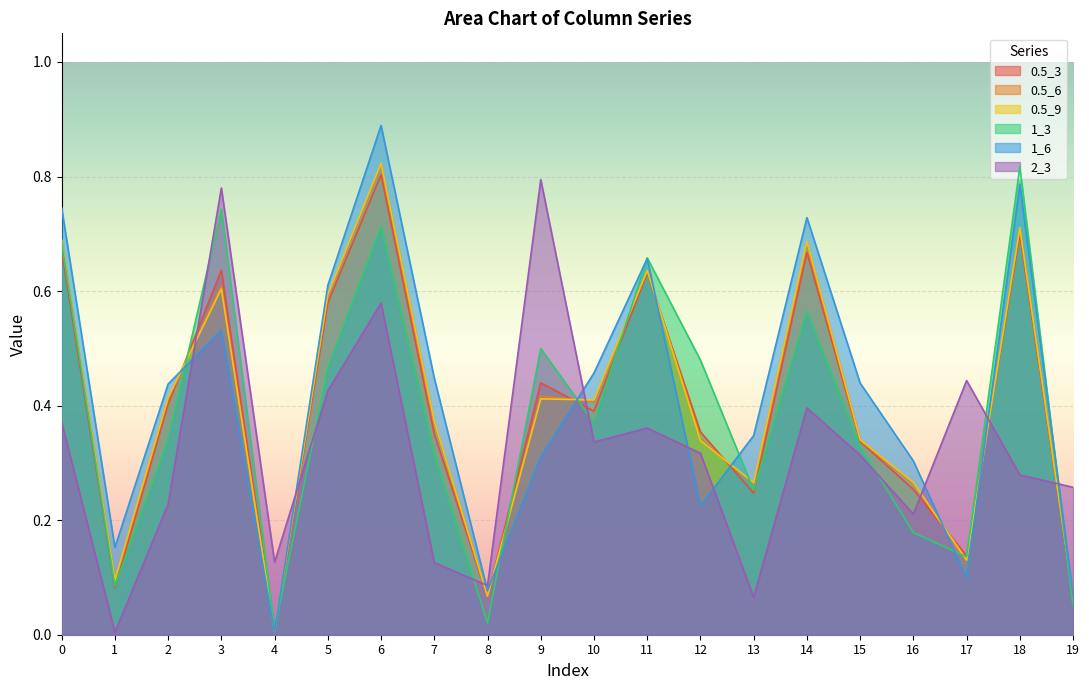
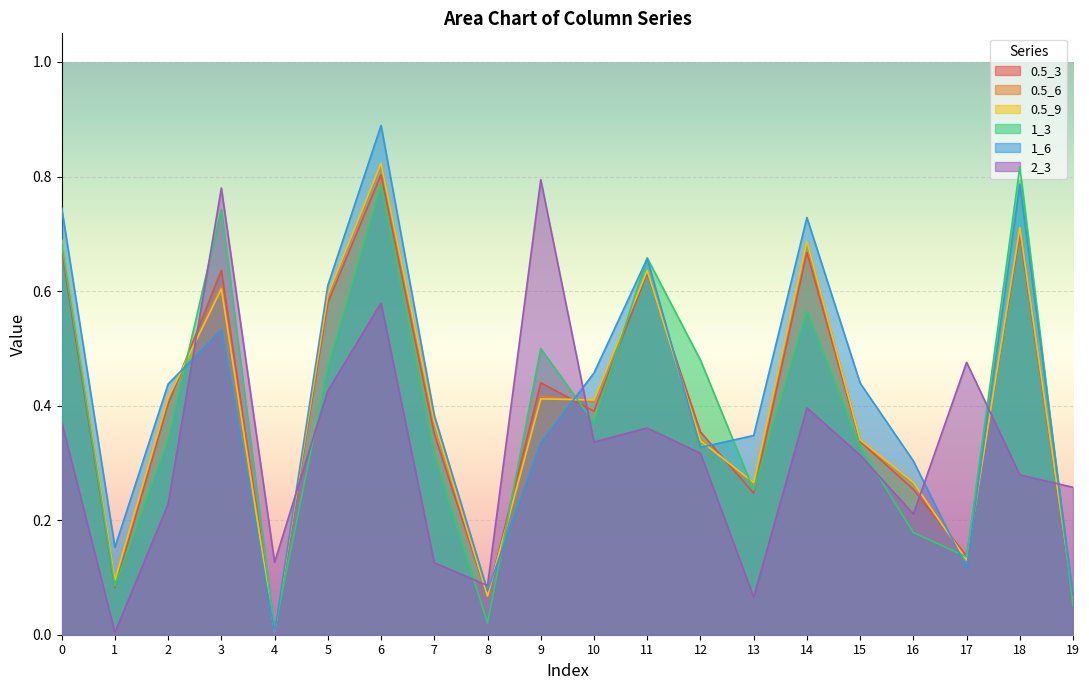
  {
    "0.5_9": {
      "3": 0.60
    },
    "1_3": {
      "2": 0.34,
      "3": 0.74,
      "5": 0.47,
-     "6": 0.71,
+     "6": 0.79,
      "7": 0.32,
      "8": 0.02,
      "9": 0.50,
      "10": 0.37,
      "12": 0.48,
      "13": 0.25,
      "14": 0.56,
      "15": 0.33,
      "16": 0.18,
      "19": 0.05
    },
    "1_6": {
      "0": 0.75,
      "1": 0.15,
      "2": 0.44,
      "3": 0.53,
      "5": 0.61,
      "6": 0.89,
-     "7": 0.45,
+     "7": 0.38,
      "8": 0.08,
-     "9": 0.31,
+     "9": 0.34,
      "10": 0.46,
-     "12": 0.23,
+     "12": 0.33,
      "13": 0.35,
      "14": 0.73,
      "15": 0.44,
      "16": 0.30,
-     "17": 0.10,
+     "17": 0.12,
      "18": 0.79
    },
    "2_3": {
      "0": 0.37,
      "1": 0.00,
      "2": 0.23,
      "3": 0.78,
      "4": 0.13,
      "5": 0.43,
      "6": 0.58,
      "7": 0.13,
      "8": 0.09,
      "9": 0.79,
      "10": 0.34,
      "11": 0.36,
      "12": 0.32,
      "13": 0.07,
      "14": 0.40,
      "15": 0.31,
      "16": 0.21,
-     "17": 0.44,
+     "17": 0.48,
      "18": 0.28,
      "19": 0.26
    }
  }
